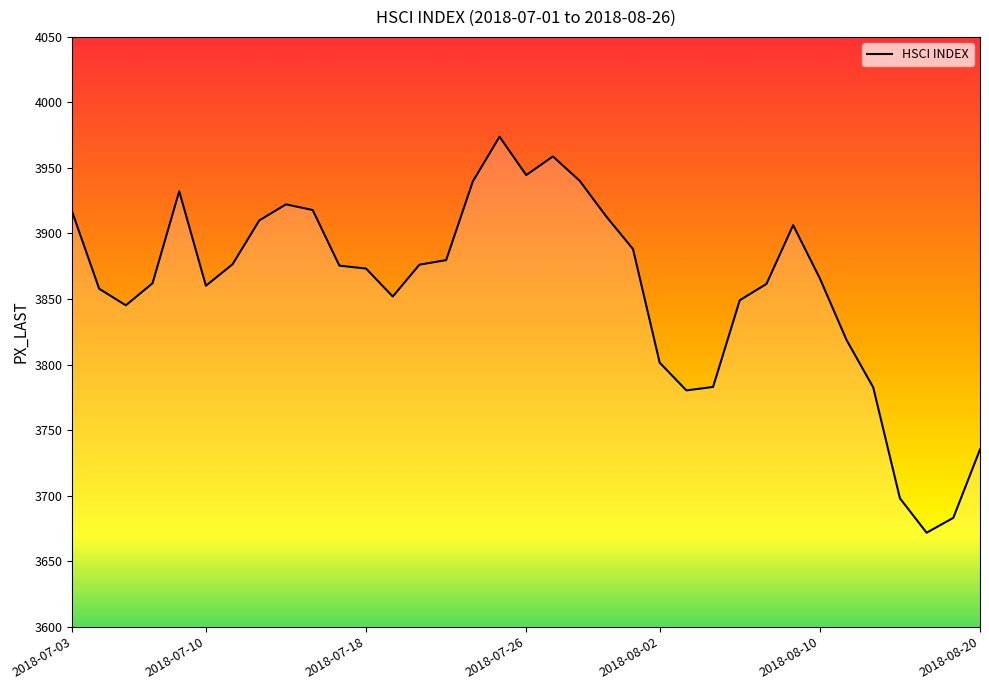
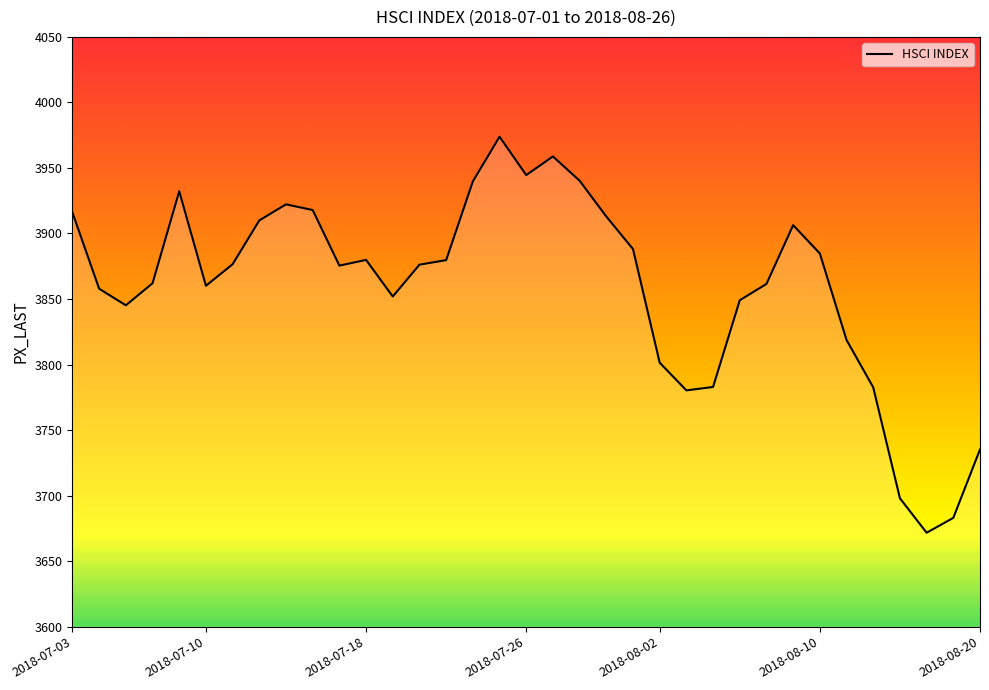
  {
    "2018-07-03": 3916,
    "2018-07-10": 3860,
-   "2018-07-18": 3873,
+   "2018-07-18": 3880,
    "2018-07-26": 3945,
    "2018-08-02": 3801,
-   "2018-08-10": 3866,
+   "2018-08-10": 3885,
    "2018-08-20": 3735
  }
